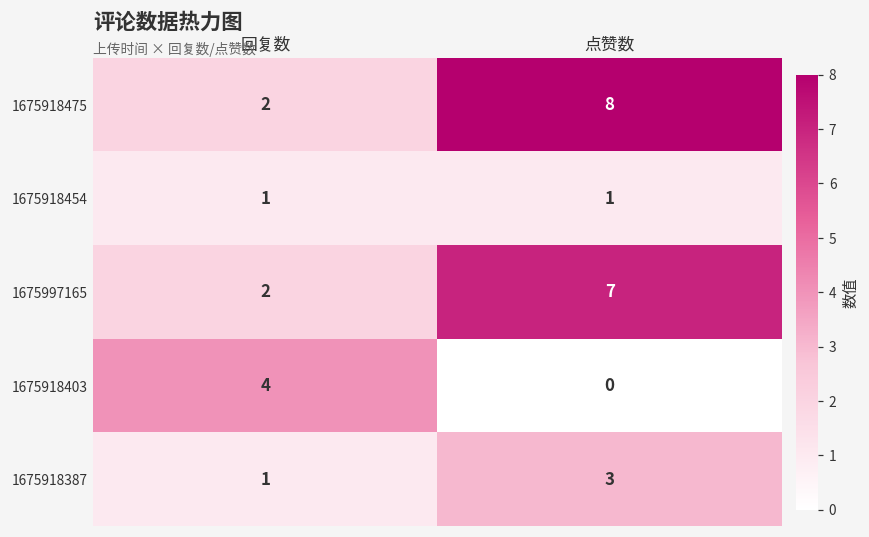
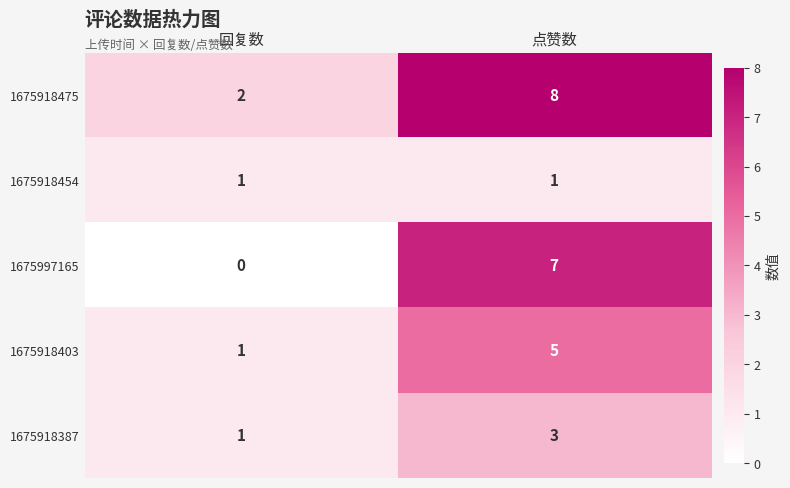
  {
    "1675918475": {
      "回复数": 2,
      "点赞数": 8
    },
    "1675918454": {
      "回复数": 1,
      "点赞数": 1
    },
    "1675997165": {
-     "回复数": 2,
+     "回复数": 0,
      "点赞数": 7
    },
    "1675918403": {
-     "回复数": 4,
-     "点赞数": 0
+     "回复数": 1,
+     "点赞数": 5
    },
    "1675918387": {
      "回复数": 1,
      "点赞数": 3
    }
  }
